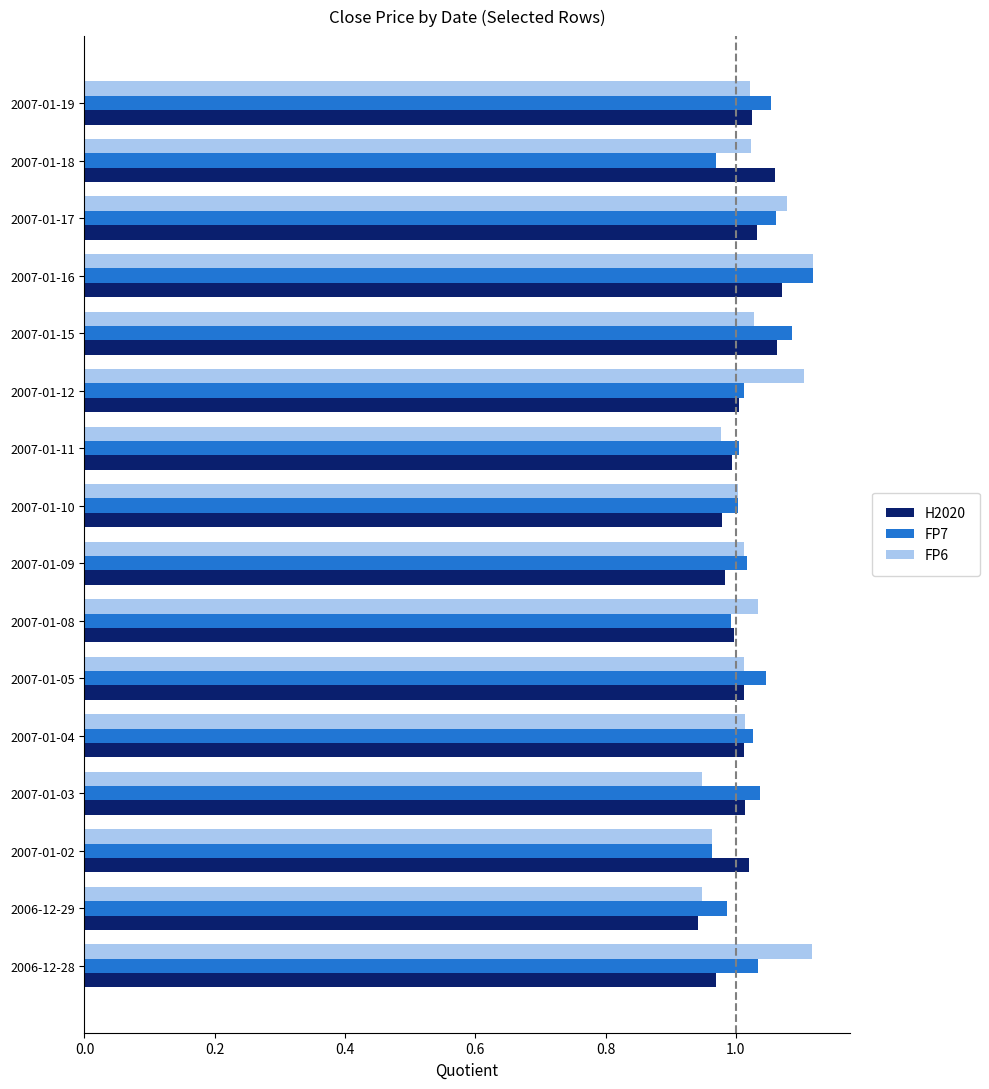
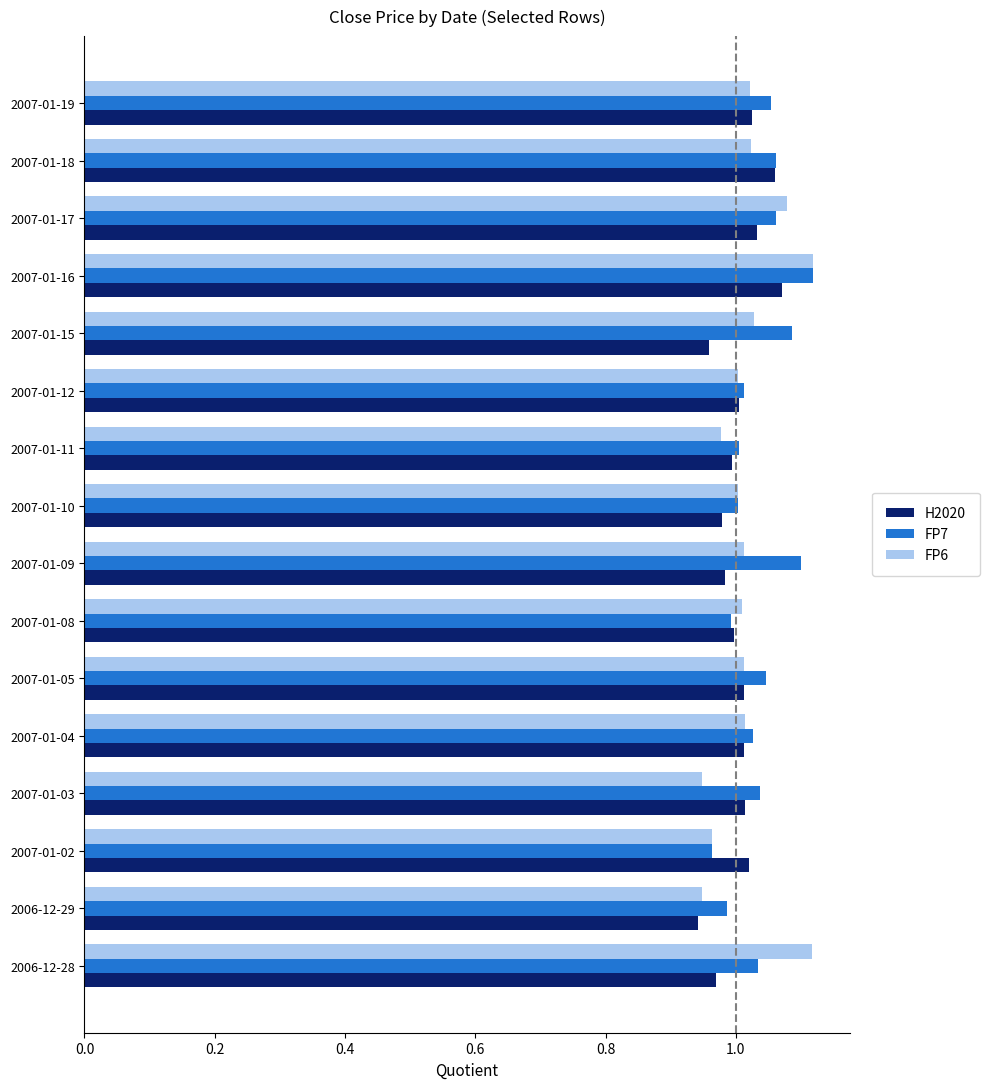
  {
    "H2020": {
      "2007-01-19": 1.03,
      "2007-01-18": 1.06,
      "2007-01-17": 1.03,
      "2007-01-16": 1.07,
-     "2007-01-15": 1.06,
+     "2007-01-15": 0.96,
      "2007-01-12": 1.01,
      "2007-01-11": 0.99,
      "2007-01-10": 0.98,
      "2007-01-09": 0.98,
      "2007-01-08": 1.00,
      "2007-01-05": 1.01,
      "2007-01-04": 1.01,
      "2007-01-03": 1.01,
      "2007-01-02": 1.02,
      "2006-12-29": 0.94,
      "2006-12-28": 0.97
    },
    "FP7": {
      "2007-01-19": 1.05,
-     "2007-01-18": 0.97,
+     "2007-01-18": 1.06,
      "2007-01-17": 1.06,
      "2007-01-16": 1.12,
      "2007-01-15": 1.09,
      "2007-01-12": 1.01,
      "2007-01-11": 1.00,
      "2007-01-10": 1.00,
-     "2007-01-09": 1.02,
+     "2007-01-09": 1.10,
      "2007-01-08": 0.99,
      "2007-01-05": 1.05,
      "2007-01-04": 1.03,
      "2007-01-03": 1.04,
      "2007-01-02": 0.96,
      "2006-12-29": 0.99,
      "2006-12-28": 1.03
    },
    "FP6": {
      "2007-01-19": 1.02,
      "2007-01-18": 1.02,
      "2007-01-17": 1.08,
      "2007-01-16": 1.12,
      "2007-01-15": 1.03,
-     "2007-01-12": 1.10,
+     "2007-01-12": 1.00,
      "2007-01-11": 0.98,
      "2007-01-10": 1.00,
      "2007-01-09": 1.01,
-     "2007-01-08": 1.03,
+     "2007-01-08": 1.01,
      "2007-01-05": 1.01,
      "2007-01-04": 1.01,
      "2007-01-03": 0.95,
      "2007-01-02": 0.96,
      "2006-12-29": 0.95,
      "2006-12-28": 1.12
    }
  }
